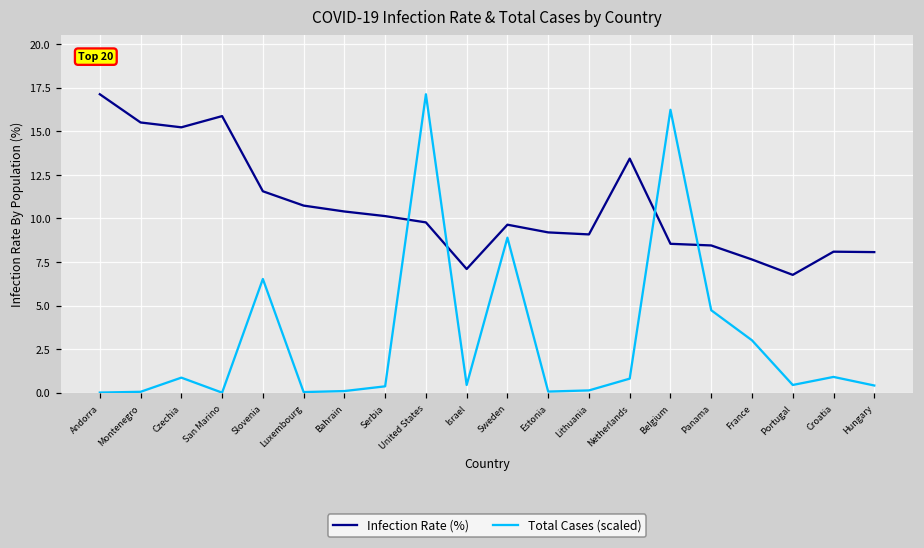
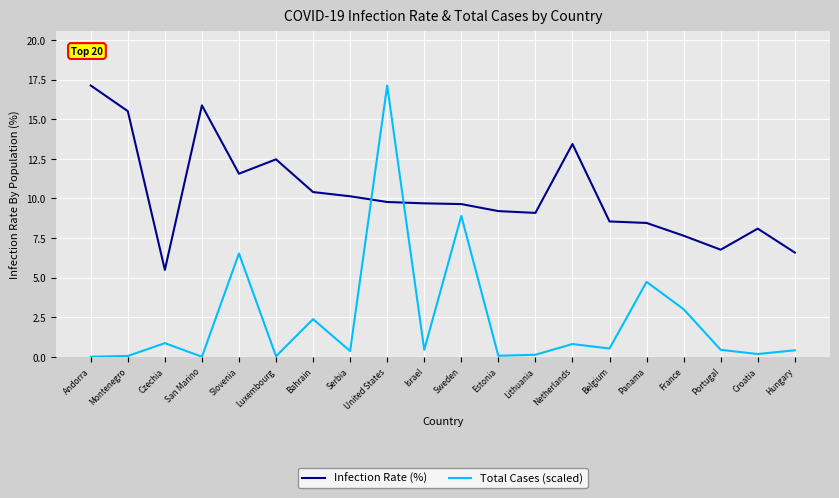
  {
    "Infection Rate (%)": {
      "Andorra": 17.1,
      "Montenegro": 15.5,
-     "Czechia": 15.2,
+     "Czechia": 5.5,
      "San Marino": 15.9,
      "Slovenia": 11.6,
-     "Luxembourg": 10.7,
+     "Luxembourg": 12.5,
      "Bahrain": 10.4,
      "Serbia": 10.1,
      "United States": 9.8,
-     "Israel": 7.1,
+     "Israel": 9.7,
      "Sweden": 9.6,
      "Estonia": 9.2,
      "Lithuania": 9.1,
      "Netherlands": 13.4,
      "Belgium": 8.5,
      "Panama": 8.4,
      "France": 7.6,
      "Portugal": 6.8,
      "Croatia": 8.1,
-     "Hungary": 8.1
+     "Hungary": 6.6
    },
    "Total Cases (scaled)": {
      "Andorra": 0.0,
      "Montenegro": 0.1,
      "Czechia": 0.9,
      "San Marino": 0.0,
      "Slovenia": 6.5,
      "Luxembourg": 0.0,
-     "Bahrain": 0.1,
+     "Bahrain": 2.4,
      "Serbia": 0.4,
      "United States": 17.1,
      "Israel": 0.4,
      "Sweden": 8.9,
      "Estonia": 0.1,
      "Lithuania": 0.1,
      "Netherlands": 0.8,
-     "Belgium": 16.2,
+     "Belgium": 0.5,
      "Panama": 4.7,
      "France": 3.0,
      "Portugal": 0.4,
-     "Croatia": 0.9,
+     "Croatia": 0.2,
      "Hungary": 0.4
    }
  }
